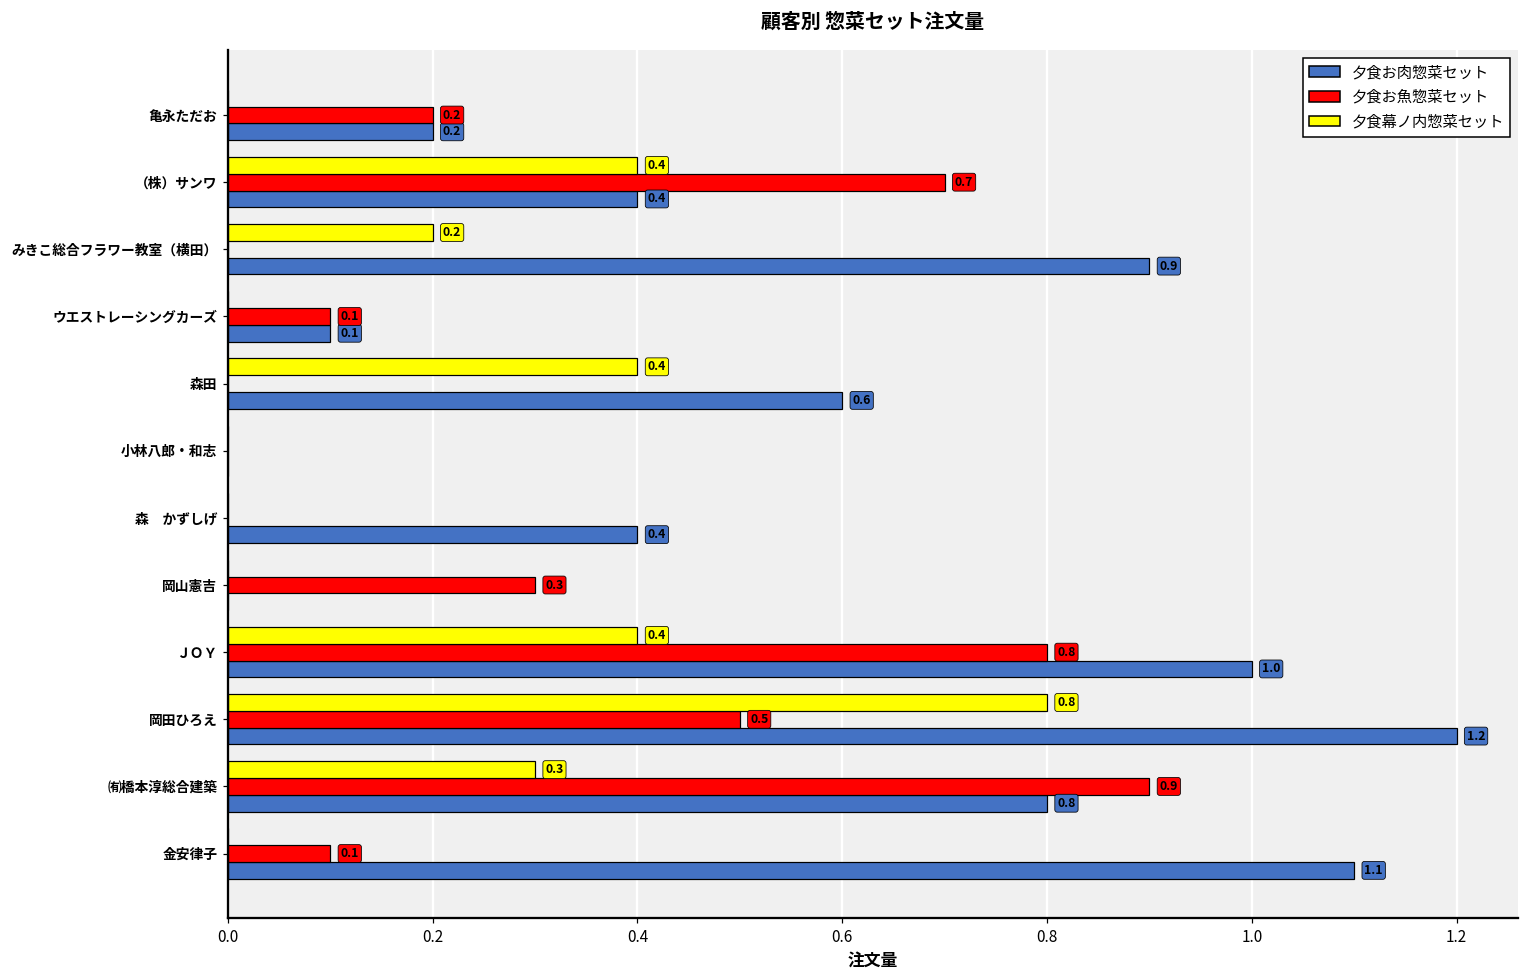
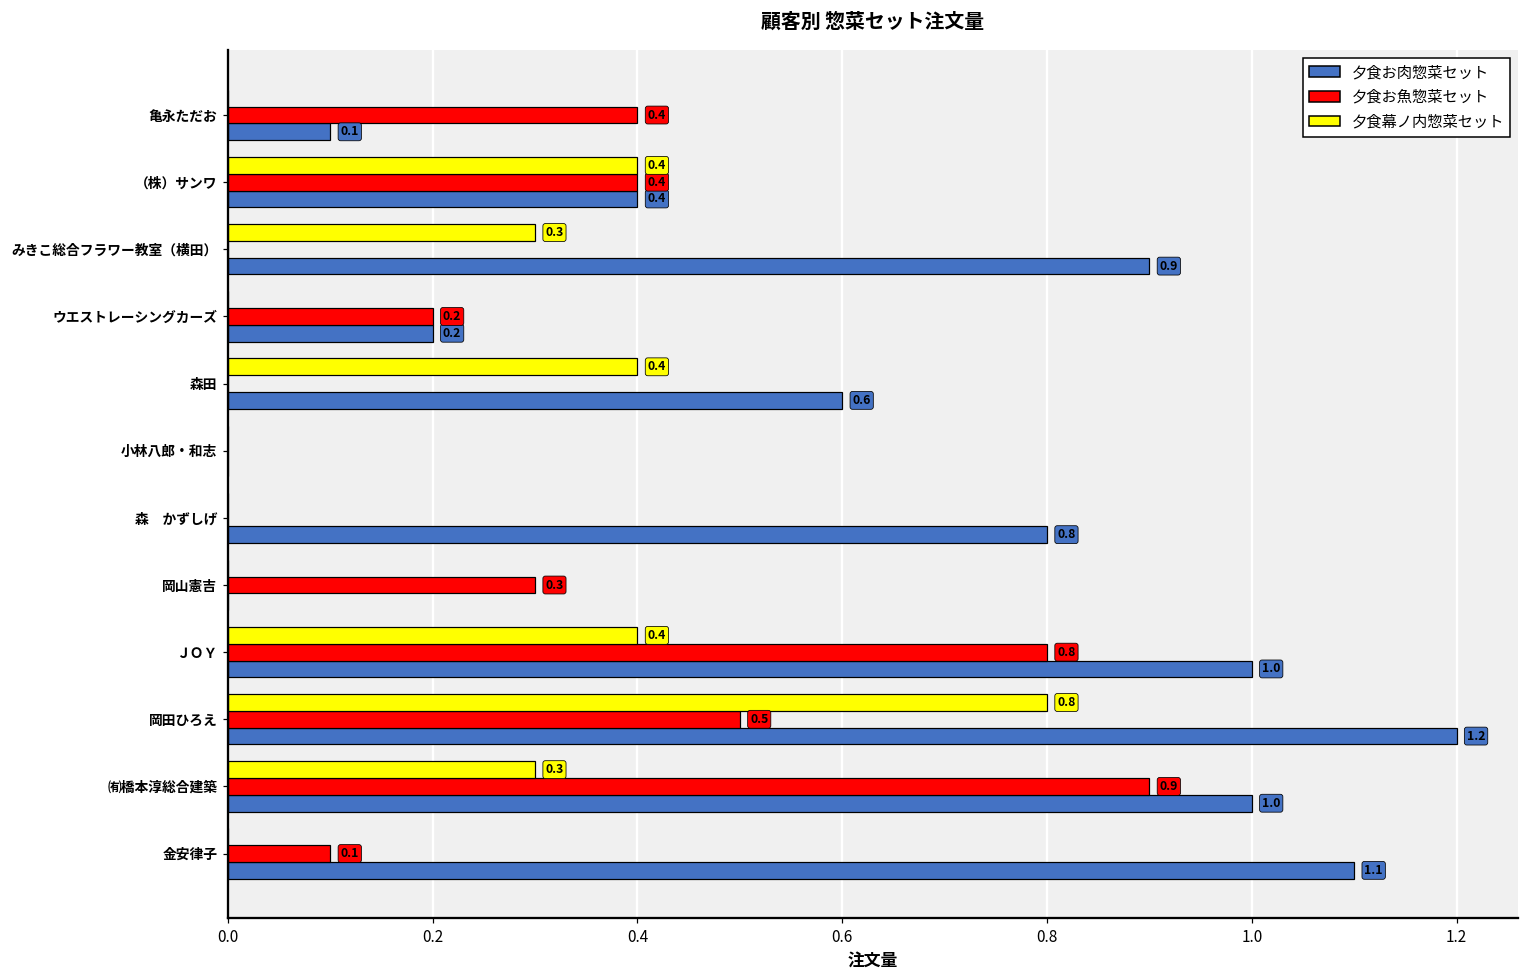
  {
    "夕食お肉惣菜セット": {
-     "亀永ただお": 0.2,
-     "ウエストレーシングカーズ": 0.1,
-     "森 かずしげ": 0.4,
-     "㈲橋本淳総合建築": 0.8
+     "亀永ただお": 0.1,
+     "ウエストレーシングカーズ": 0.2,
+     "森 かずしげ": 0.8,
+     "㈲橋本淳総合建築": 1.0
    },
    "夕食お魚惣菜セット": {
-     "亀永ただお": 0.2,
-     "（株）サンワ": 0.7,
-     "ウエストレーシングカーズ": 0.1
+     "亀永ただお": 0.4,
+     "（株）サンワ": 0.4,
+     "ウエストレーシングカーズ": 0.2
    },
    "夕食幕ノ内惣菜セット": {
-     "みきこ総合フラワー教室（横田）": 0.2
+     "みきこ総合フラワー教室（横田）": 0.3
    }
  }
